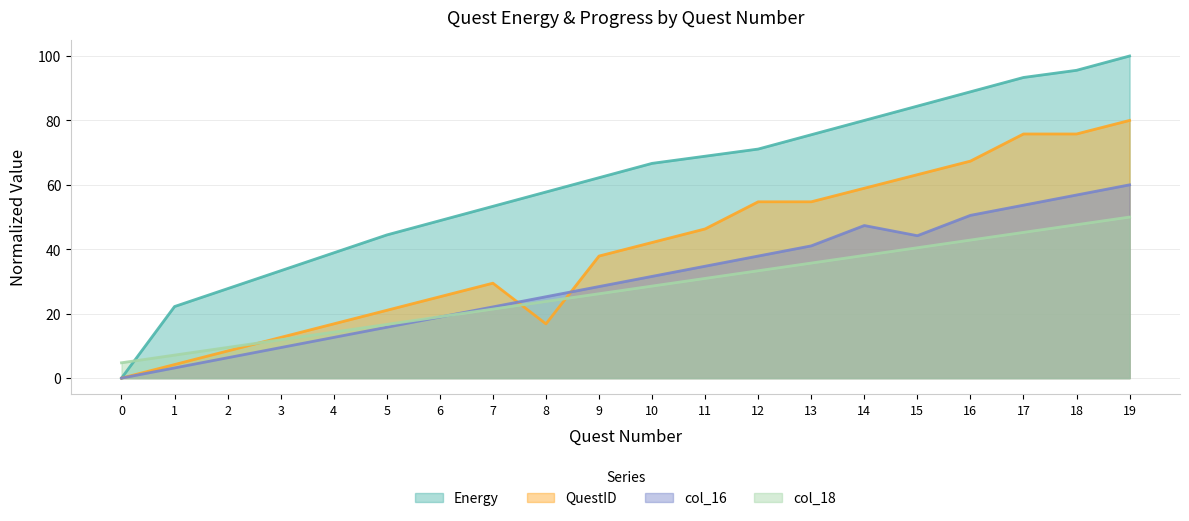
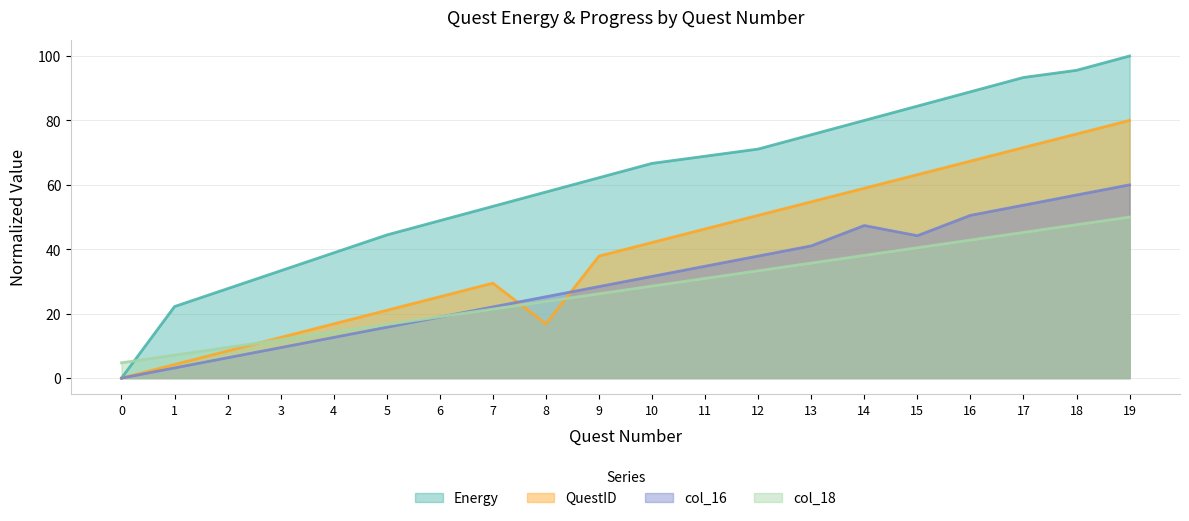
  {
    "QuestID": {
      "1": 4,
      "2": 8,
      "4": 17,
      "5": 21,
      "6": 25,
      "7": 29,
      "8": 17,
      "9": 38,
      "10": 42,
      "11": 46,
-     "12": 55,
+     "12": 51,
      "13": 55,
      "14": 59,
      "15": 63,
      "16": 67,
-     "17": 76,
+     "17": 72,
      "18": 76,
      "19": 80
    },
    "col_18": {
      "0": 5,
      "1": 7,
      "2": 10,
      "4": 14,
      "5": 17,
      "8": 24,
      "9": 26,
      "10": 29,
      "11": 31,
      "12": 33,
      "13": 36,
      "14": 38,
      "15": 40,
      "16": 43,
      "17": 45,
      "18": 48,
      "19": 50
    }
  }
